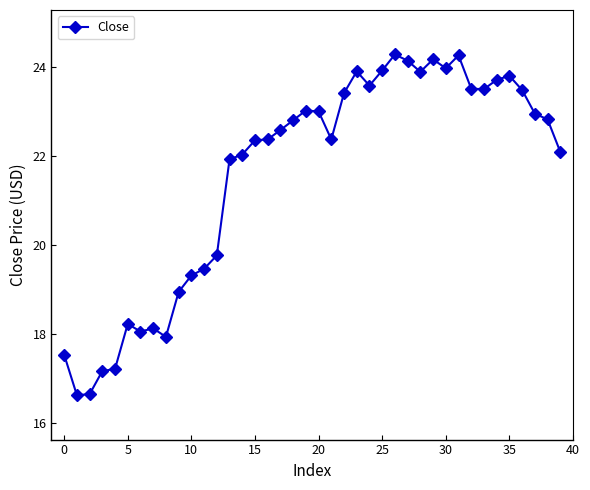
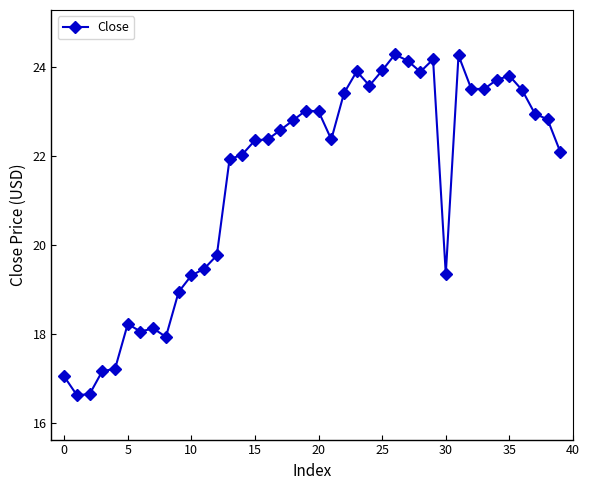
  {
-   "0": 17.5,
+   "0": 17.0,
    "5": 18.2,
    "10": 19.3,
    "15": 22.4,
    "20": 23.0,
    "25": 23.9,
-   "30": 24.0,
+   "30": 19.3,
    "35": 23.8
  }
